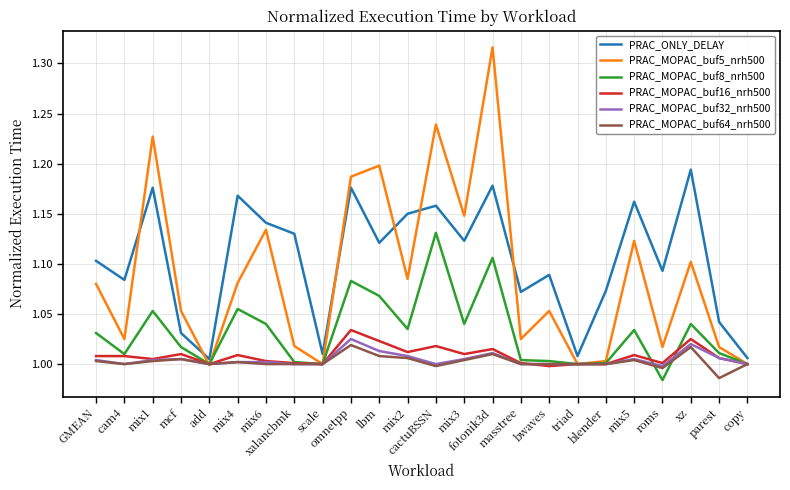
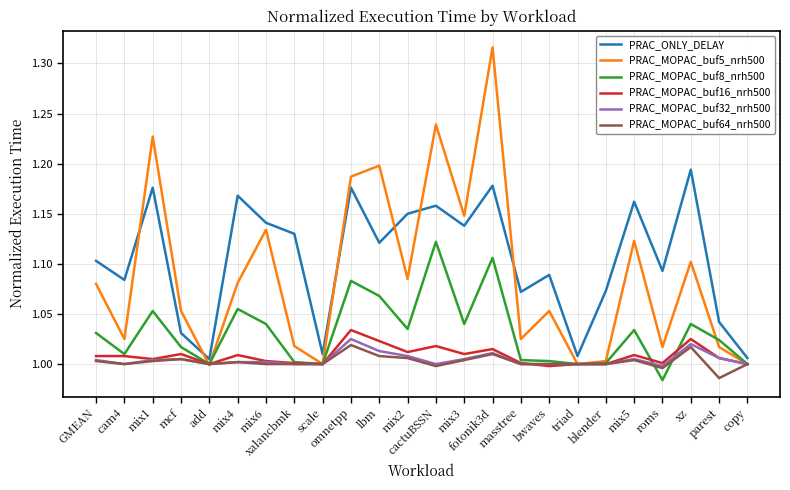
  {
    "PRAC_ONLY_DELAY": {
      "GMEAN": 1.103,
      "cam4": 1.084,
      "mix1": 1.176,
      "mcf": 1.031,
      "add": 1.005,
      "mix4": 1.168,
      "mix6": 1.141,
      "xalancbmk": 1.130,
      "scale": 1.010,
      "omnetpp": 1.176,
      "lbm": 1.121,
      "mix2": 1.150,
      "cactuBSSN": 1.158,
-     "mix3": 1.123,
+     "mix3": 1.138,
      "fotonik3d": 1.178,
      "masstree": 1.072,
      "bwaves": 1.089,
      "triad": 1.008,
      "blender": 1.073,
      "mix5": 1.162,
      "roms": 1.093,
      "xz": 1.194,
      "parest": 1.042,
      "copy": 1.006
    },
    "PRAC_MOPAC_buf5_nrh500": {
      "GMEAN": 1.080,
      "cam4": 1.025,
      "mix1": 1.227,
      "mcf": 1.053,
      "mix4": 1.081,
      "mix6": 1.134,
      "xalancbmk": 1.018,
      "omnetpp": 1.187,
      "lbm": 1.198,
      "mix2": 1.085,
      "cactuBSSN": 1.239,
      "mix3": 1.148,
      "fotonik3d": 1.316,
      "masstree": 1.025,
      "bwaves": 1.053,
      "mix5": 1.123,
      "roms": 1.017,
      "xz": 1.102,
      "parest": 1.017
    },
    "PRAC_MOPAC_buf8_nrh500": {
      "GMEAN": 1.031,
      "mix1": 1.053,
      "mcf": 1.017,
      "mix4": 1.055,
      "mix6": 1.040,
      "omnetpp": 1.083,
      "lbm": 1.068,
      "mix2": 1.035,
-     "cactuBSSN": 1.131,
+     "cactuBSSN": 1.122,
      "mix3": 1.040,
      "fotonik3d": 1.106,
      "masstree": 1.004,
      "bwaves": 1.003,
      "mix5": 1.034,
      "roms": 0.984,
      "xz": 1.040,
-     "parest": 1.011
+     "parest": 1.024
    },
    "PRAC_MOPAC_buf16_nrh500": {
      "GMEAN": 1.008,
      "mcf": 1.010,
      "mix4": 1.009,
      "omnetpp": 1.034,
      "lbm": 1.023,
      "mix2": 1.012,
      "cactuBSSN": 1.018,
      "mix3": 1.010,
      "fotonik3d": 1.015,
      "mix5": 1.009,
      "roms": 1.001,
      "xz": 1.025
    },
    "PRAC_MOPAC_buf32_nrh500": {
      "omnetpp": 1.025,
      "lbm": 1.013,
      "xz": 1.020
    },
    "PRAC_MOPAC_buf64_nrh500": {
      "omnetpp": 1.019,
      "lbm": 1.008,
      "xz": 1.017,
      "parest": 0.986
    }
  }
